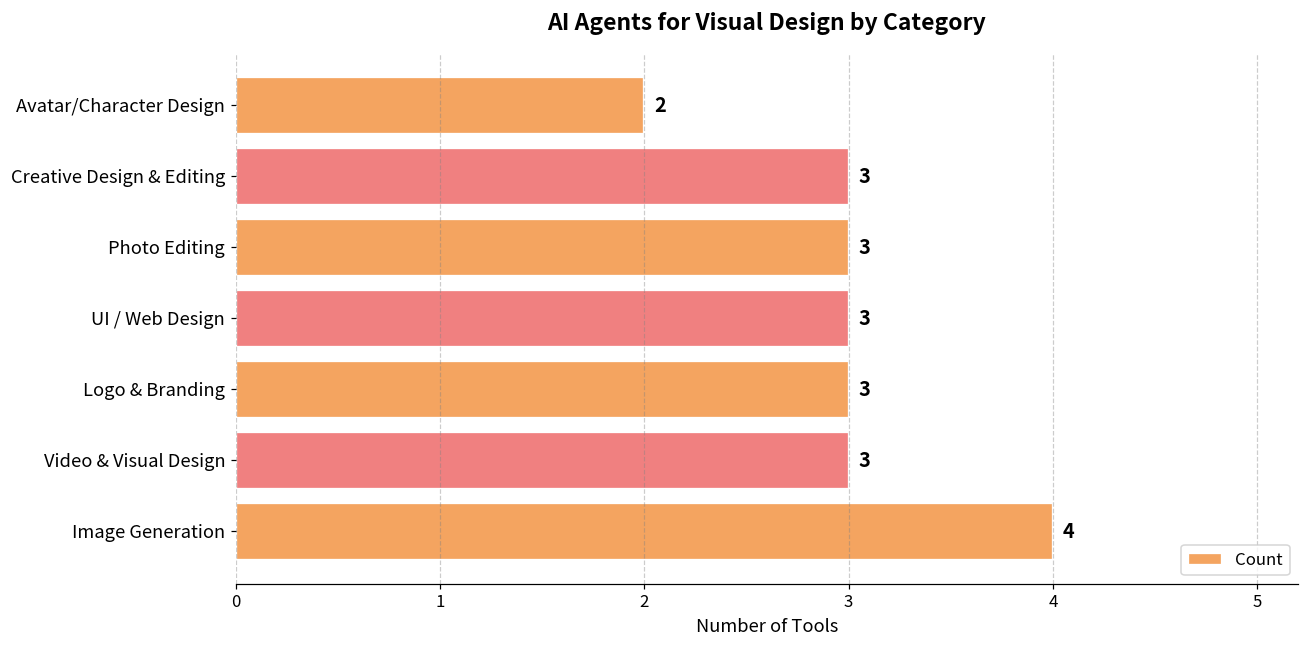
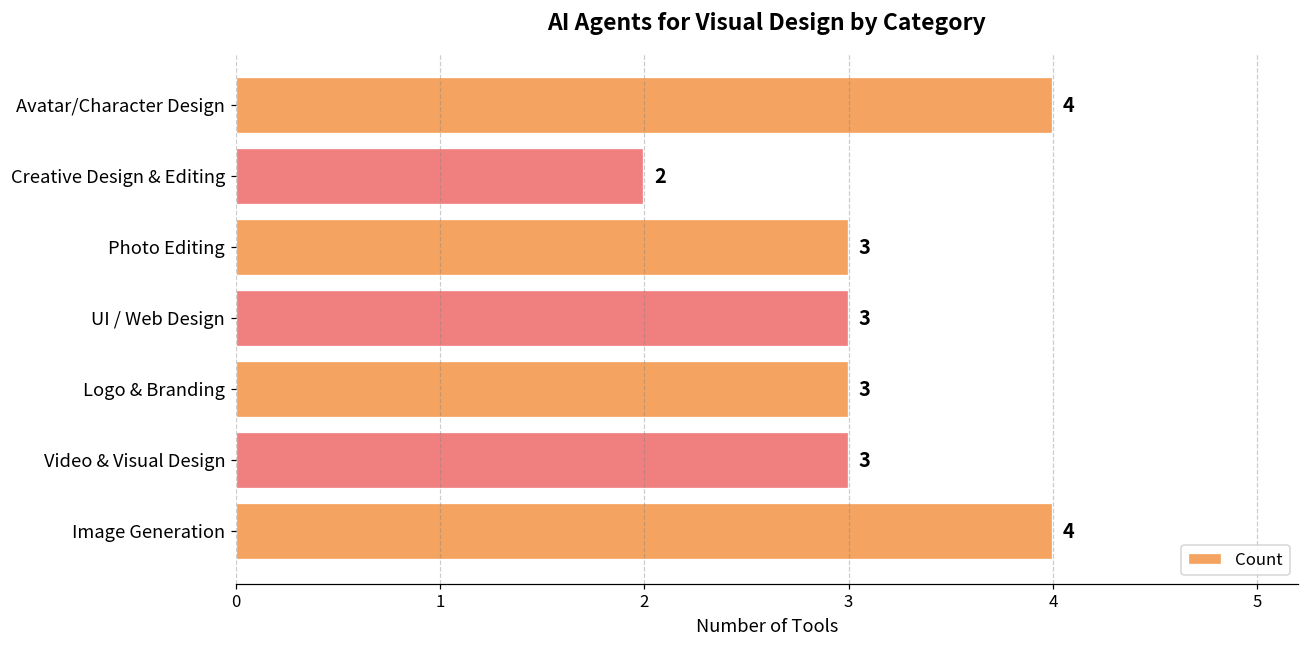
  {
-   "Avatar/Character Design": 2,
-   "Creative Design & Editing": 3,
+   "Avatar/Character Design": 4,
+   "Creative Design & Editing": 2,
    "Photo Editing": 3,
    "UI / Web Design": 3,
    "Logo & Branding": 3,
    "Video & Visual Design": 3,
    "Image Generation": 4
  }
